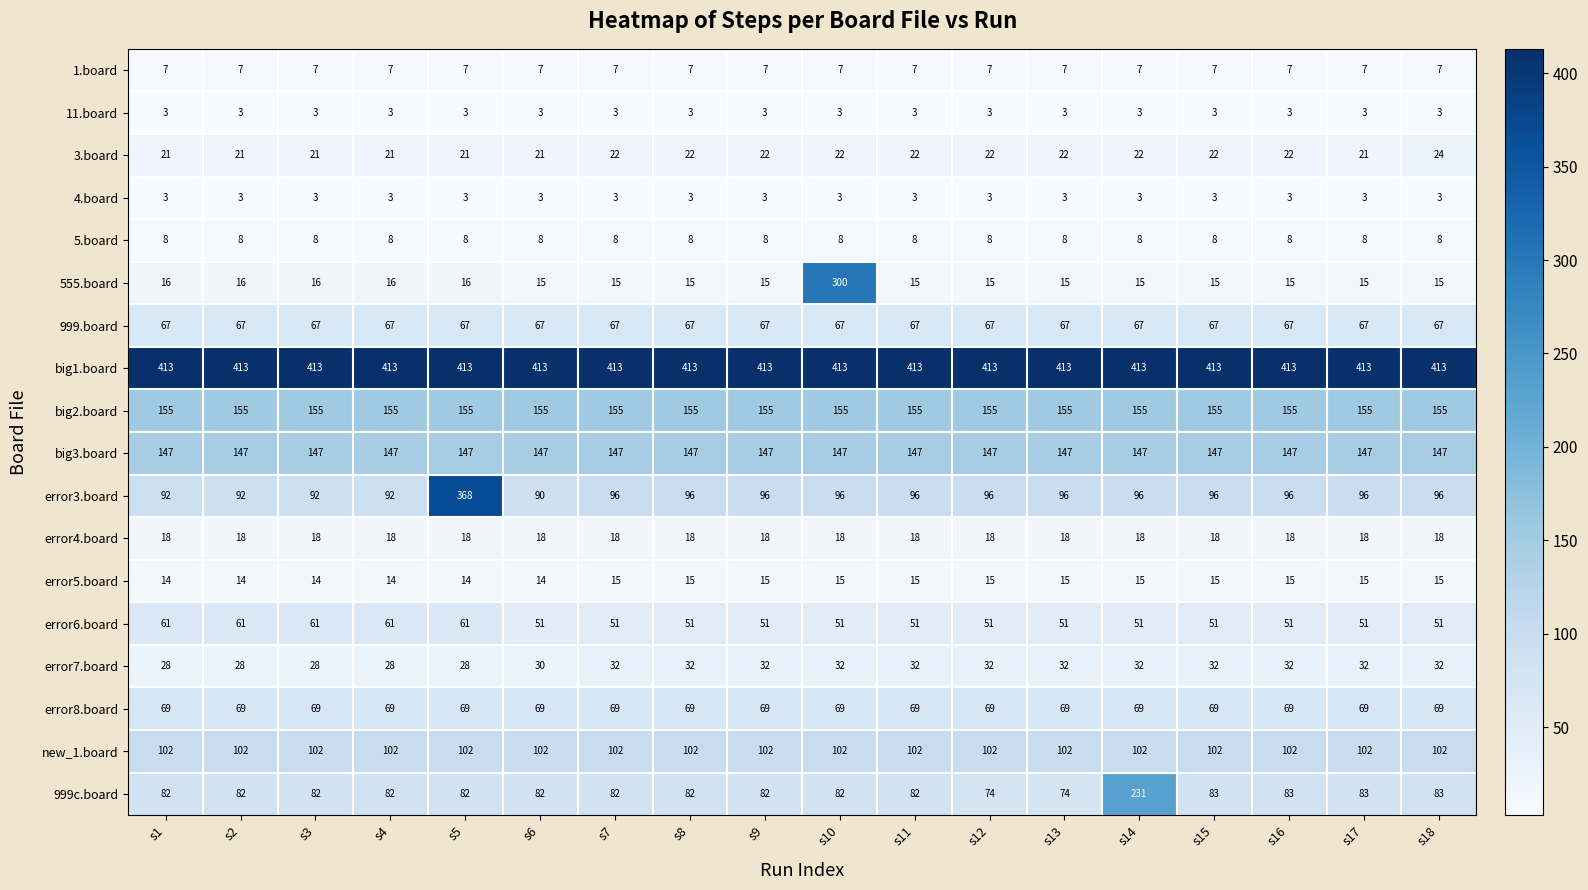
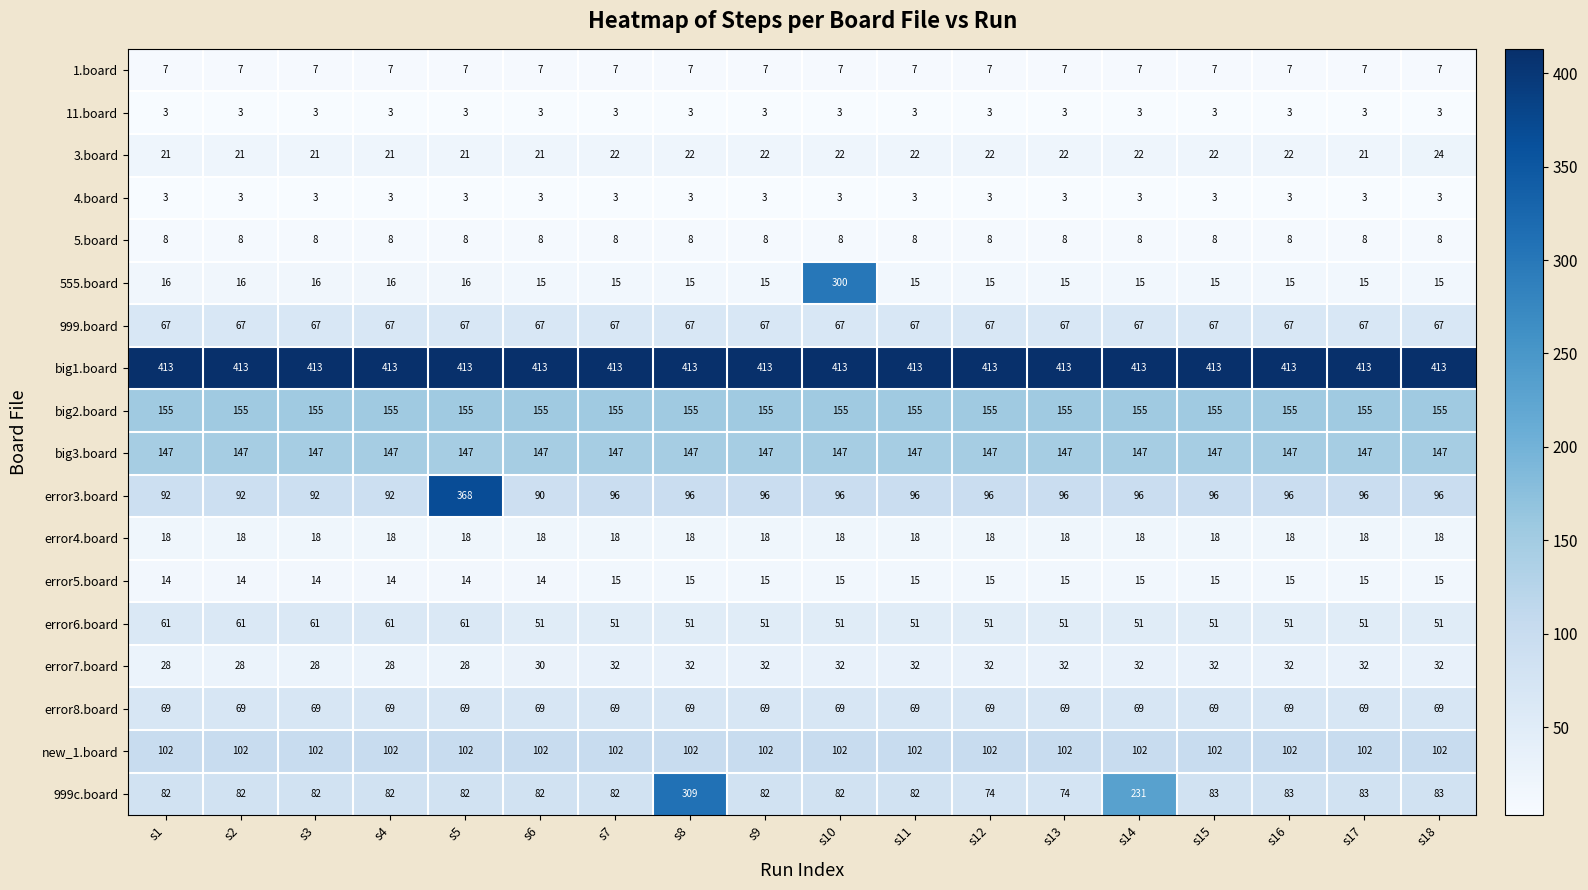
  {
    "999c.board": {
      "s1": 82,
      "s2": 82,
      "s3": 82,
      "s4": 82,
      "s5": 82,
      "s6": 82,
      "s7": 82,
-     "s8": 82,
+     "s8": 309,
      "s9": 82,
      "s10": 82,
      "s11": 82,
      "s12": 74,
      "s13": 74,
      "s14": 231,
      "s15": 83,
      "s16": 83,
      "s17": 83,
      "s18": 83
    }
  }
